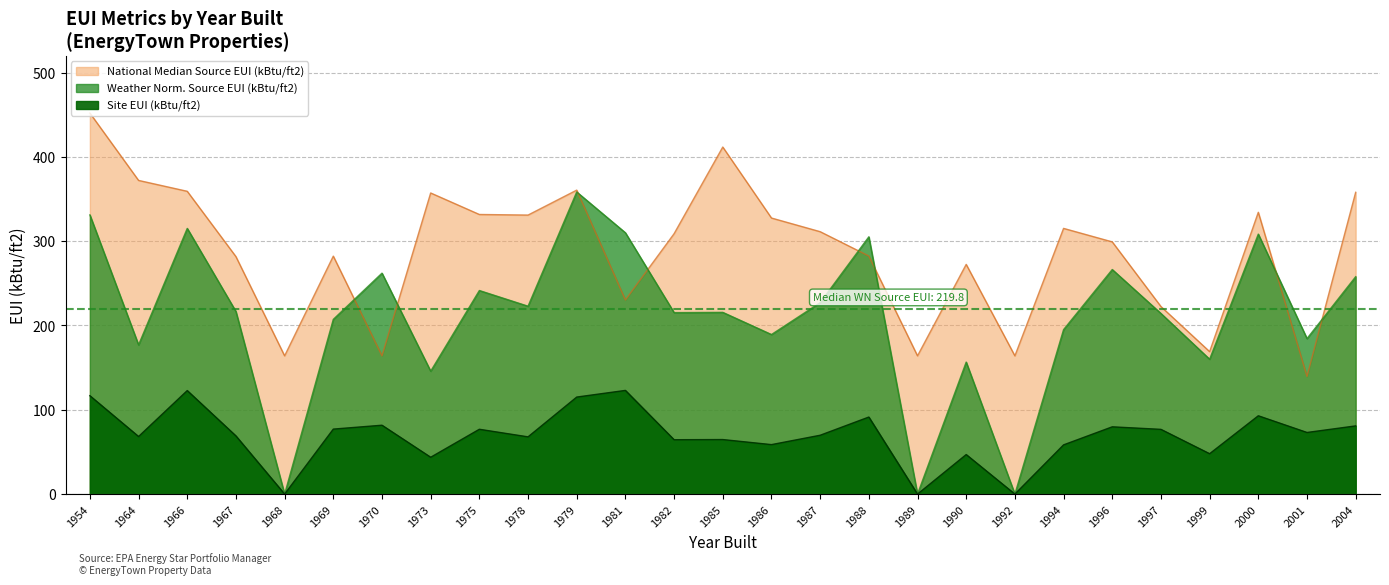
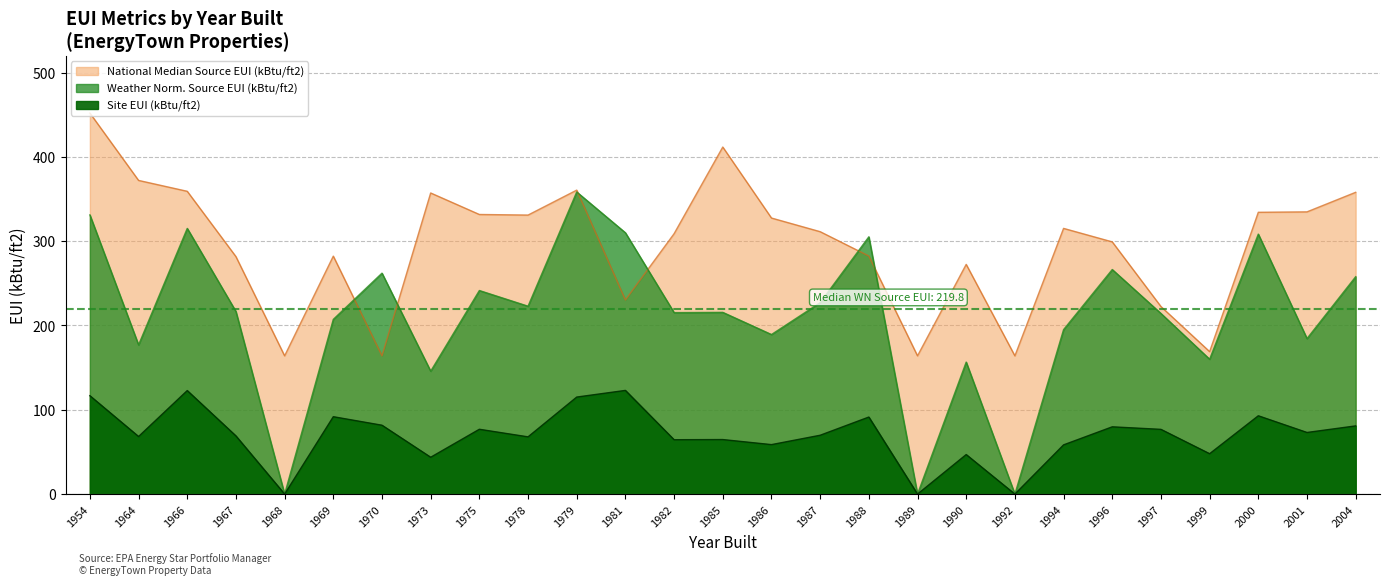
  {
    "National Median Source EUI (kBtu/ft2)": {
      "1964": 370,
      "1966": 360,
      "1967": 280,
      "1968": 160,
      "1969": 280,
      "1970": 160,
      "1973": 360,
      "1975": 330,
      "1978": 330,
      "1981": 230,
      "1982": 310,
      "1985": 410,
      "1986": 330,
      "1987": 310,
      "1988": 280,
      "1989": 160,
      "1990": 270,
      "1992": 160,
      "1994": 320,
      "1996": 300,
      "1997": 220,
      "1999": 170,
      "2000": 330,
-     "2001": 140,
+     "2001": 330,
      "2004": 360
    },
    "Site EUI (kBtu/ft2)": {
      "1954": 120,
      "1964": 70,
      "1966": 120,
      "1967": 70,
-     "1969": 80,
+     "1969": 90,
      "1970": 80,
      "1973": 40,
      "1975": 80,
      "1978": 70,
      "1979": 120,
      "1981": 120,
      "1982": 60,
      "1985": 60,
      "1986": 60,
      "1987": 70,
      "1988": 90,
      "1990": 50,
      "1994": 60,
      "1996": 80,
      "1997": 80,
      "1999": 50,
      "2000": 90,
      "2001": 70,
      "2004": 80
    }
  }
